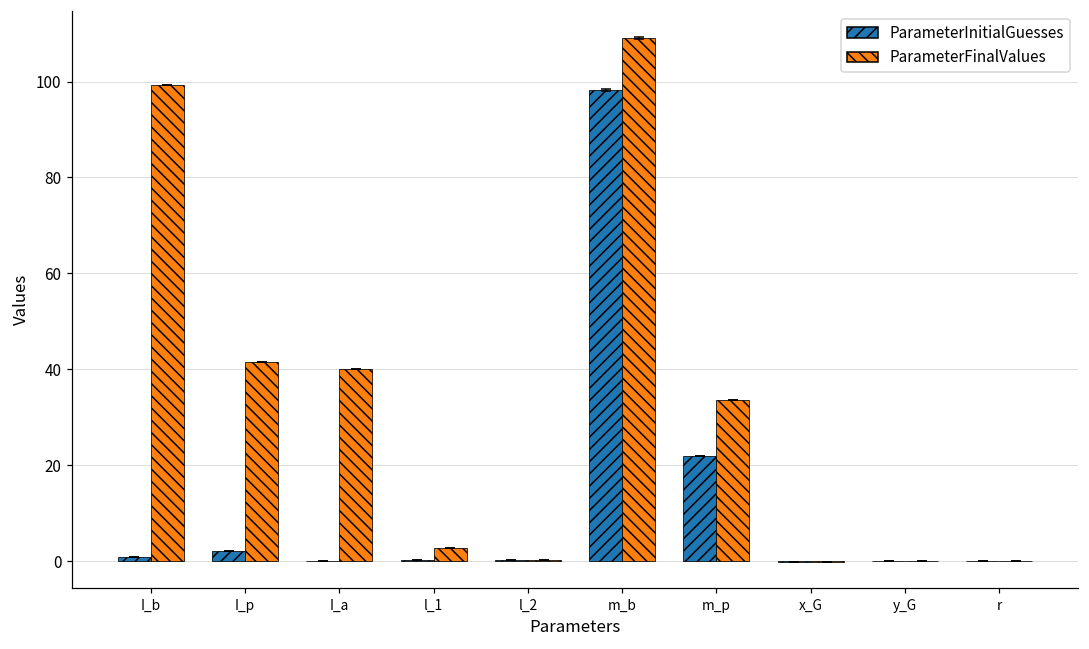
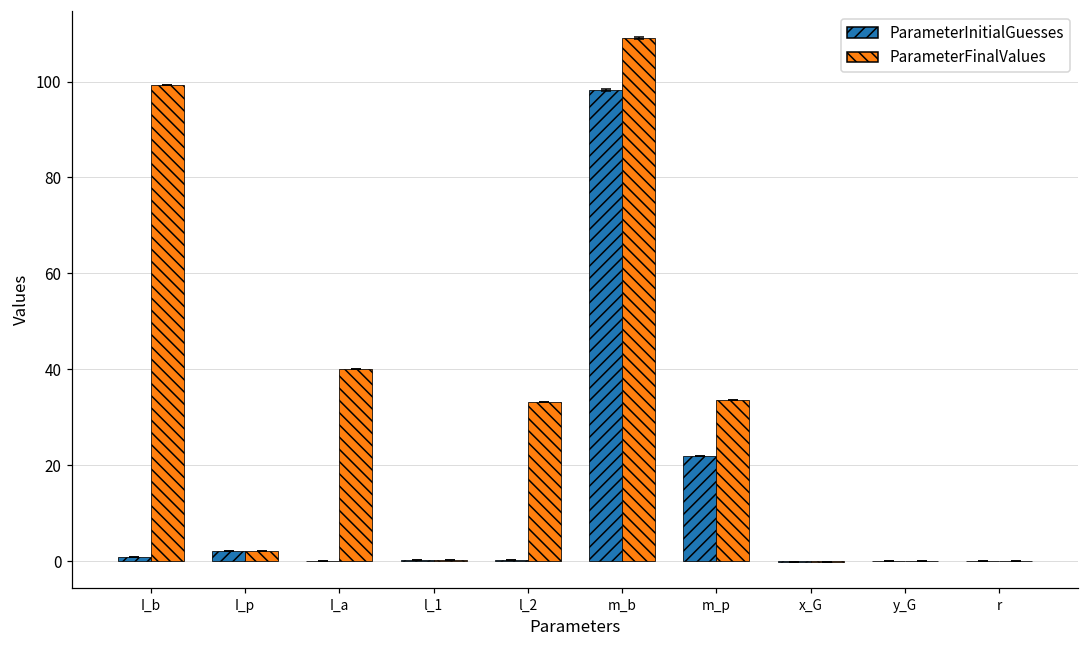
  {
    "ParameterFinalValues": {
      "I_b": 99,
-     "I_p": 42,
+     "I_p": 2,
      "I_a": 40,
-     "l_1": 3,
-     "l_2": 0,
+     "l_1": 0,
+     "l_2": 33,
      "m_b": 109,
      "m_p": 34
    }
  }
